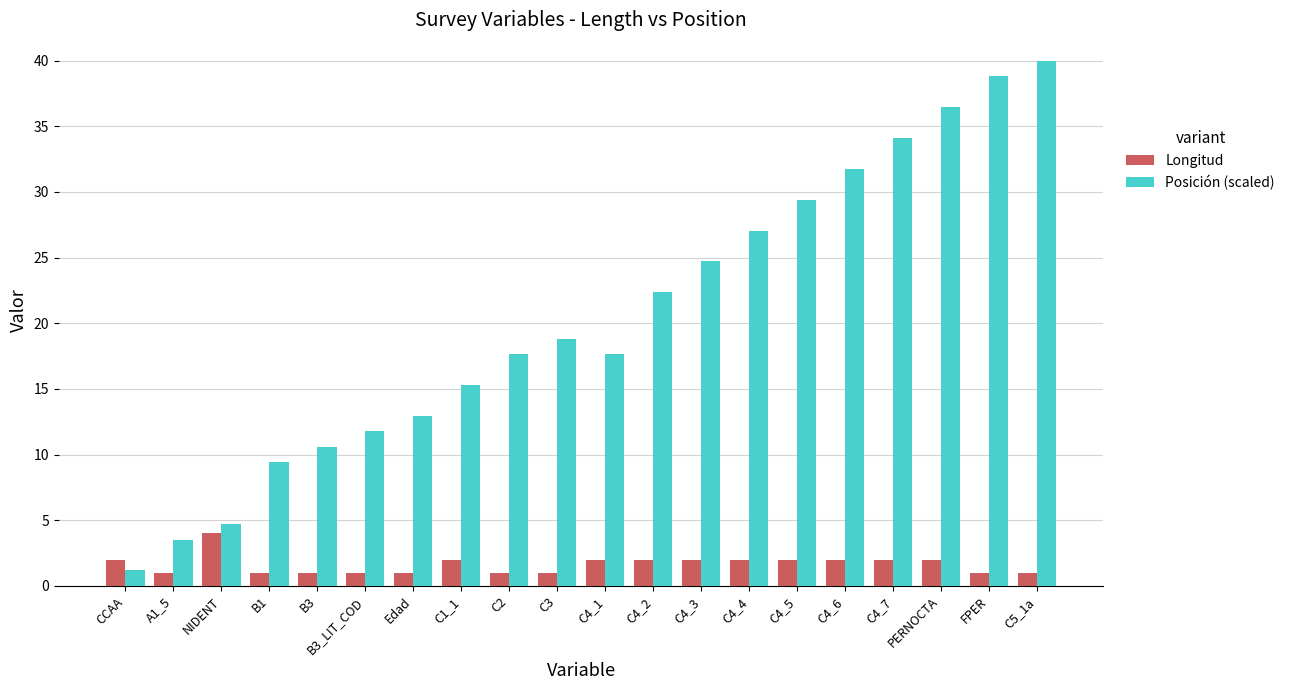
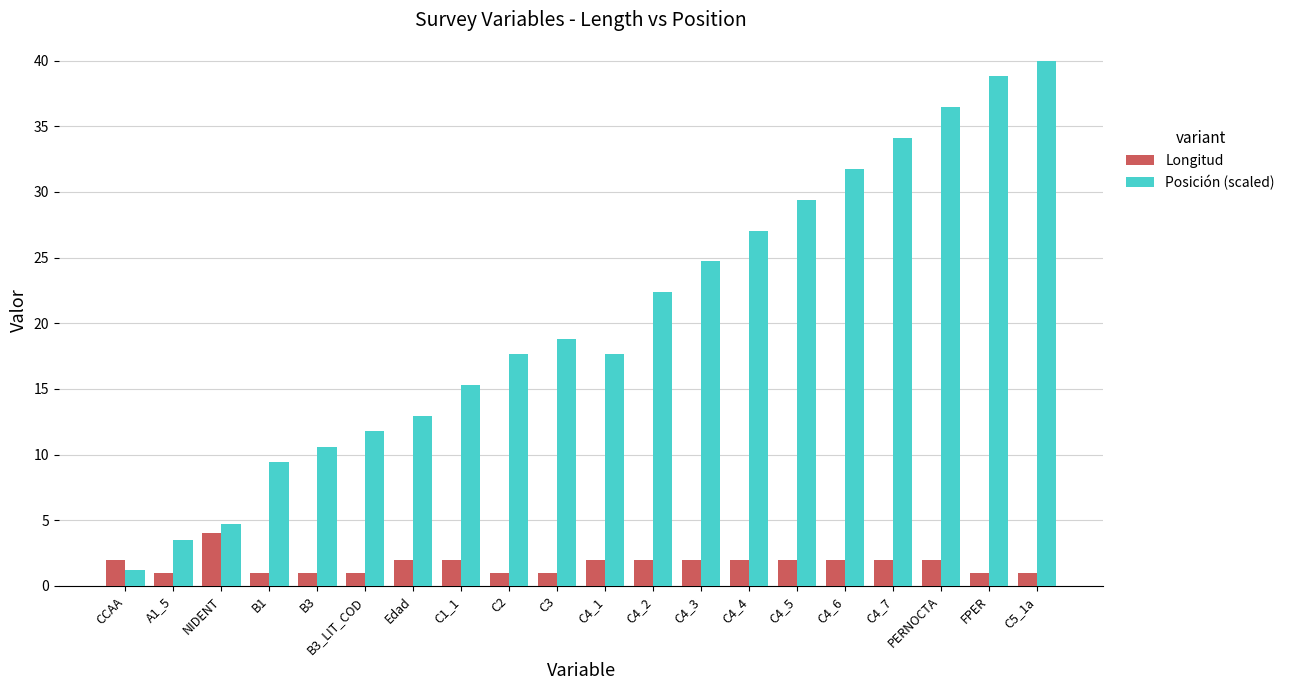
  {
    "Longitud": {
      "CCAA": 2,
      "A1_5": 1,
      "NIDENT": 4,
      "B1": 1,
      "B3": 1,
      "B3_LIT_COD": 1,
-     "Edad": 1,
+     "Edad": 2,
      "C1_1": 2,
      "C2": 1,
      "C3": 1,
      "C4_1": 2,
      "C4_2": 2,
      "C4_3": 2,
      "C4_4": 2,
      "C4_5": 2,
      "C4_6": 2,
      "C4_7": 2,
      "PERNOCTA": 2,
      "FPER": 1,
      "C5_1a": 1
    },
    "Posición (scaled)": {
      "CCAA": 1,
      "A1_5": 3.5,
      "NIDENT": 4.7,
      "B1": 9.4,
      "B3": 10.6,
      "B3_LIT_COD": 11.8,
      "Edad": 13,
      "C1_1": 15.3,
      "C2": 17.6,
      "C3": 19,
      "C4_1": 17.6,
      "C4_2": 22.4,
      "C4_3": 24.7,
      "C4_4": 27,
      "C4_5": 29.4,
      "C4_6": 31.8,
      "C4_7": 34,
      "PERNOCTA": 36.5,
      "FPER": 39,
      "C5_1a": 40
    }
  }
